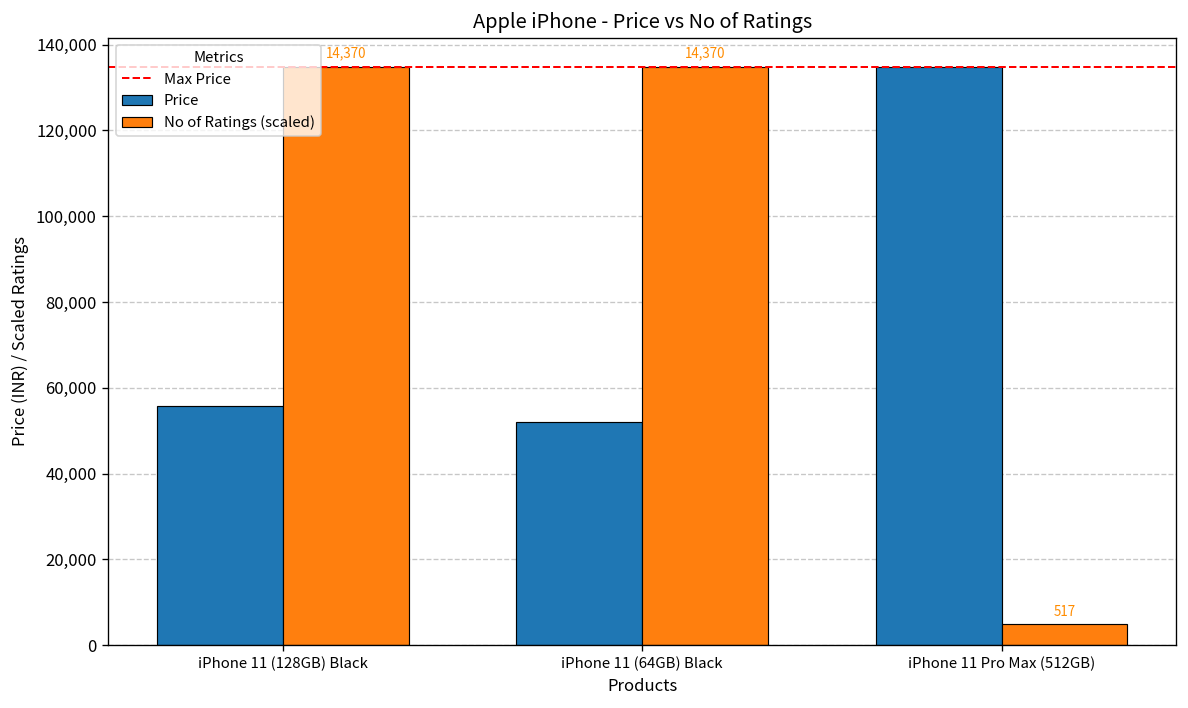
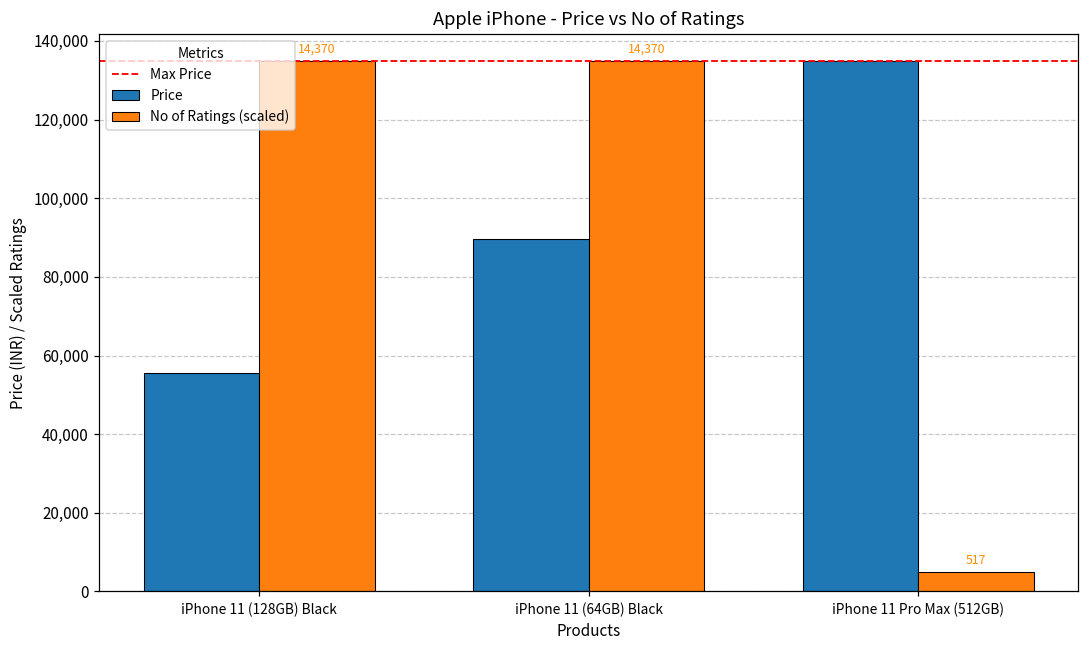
  {
    "Price": {
      "iPhone 11 (128GB) Black": "56,000",
-     "iPhone 11 (64GB) Black": "52,000",
+     "iPhone 11 (64GB) Black": "90,000",
      "iPhone 11 Pro Max (512GB)": "135,000"
    }
  }
